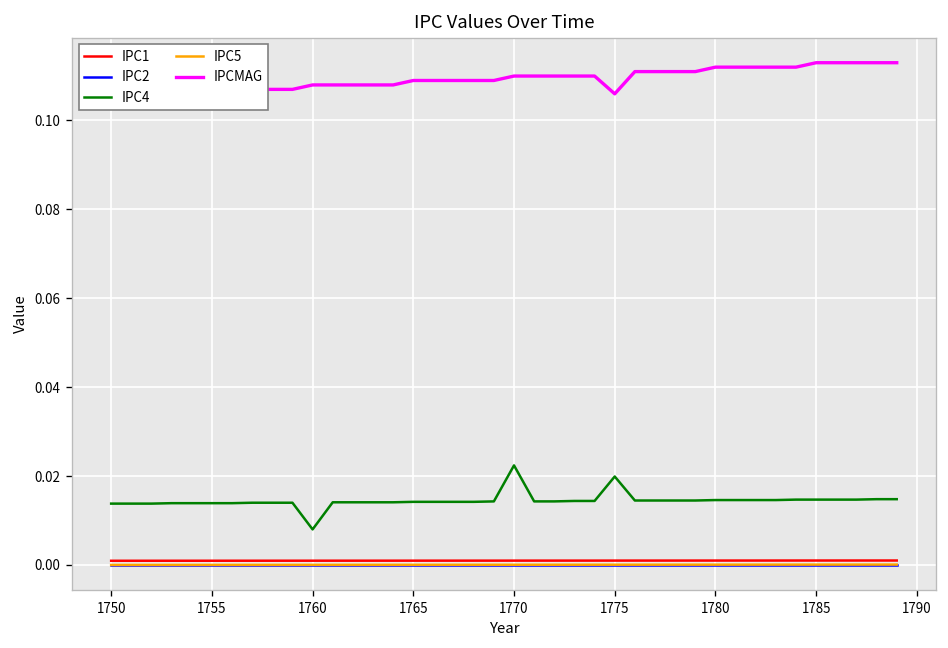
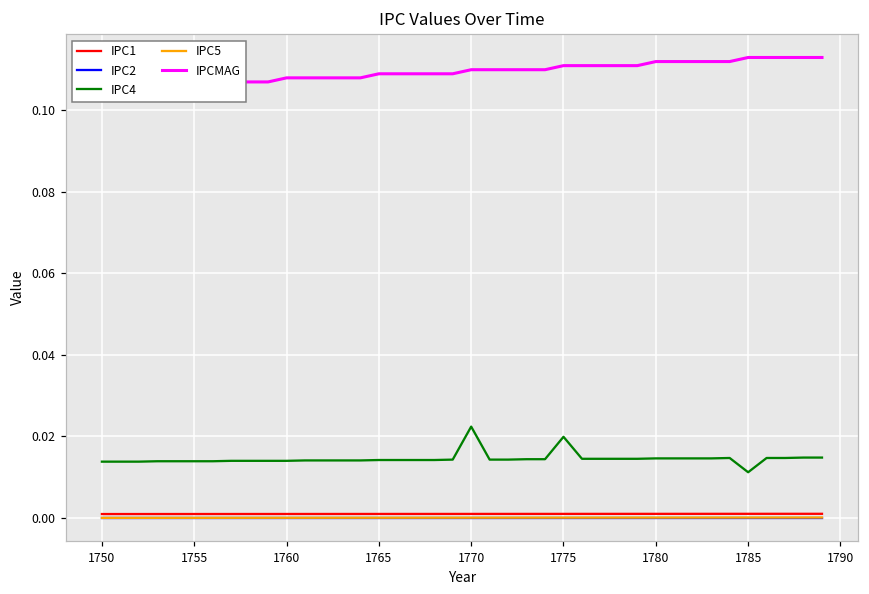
  {
    "IPC1": {
      "1750": 0.001,
      "1755": 0.001,
      "1760": 0.001,
      "1765": 0.001,
      "1770": 0.001,
      "1775": 0.001,
      "1780": 0.001,
      "1785": 0.001
    },
    "IPC4": {
      "1750": 0.014,
      "1755": 0.014,
-     "1760": 0.008,
+     "1760": 0.014,
      "1765": 0.014,
      "1770": 0.022,
      "1775": 0.020,
      "1780": 0.015,
-     "1785": 0.015
+     "1785": 0.011
    },
    "IPCMAG": {
      "1760": 0.108,
      "1765": 0.109,
      "1770": 0.110,
-     "1775": 0.106,
+     "1775": 0.111,
      "1780": 0.112,
      "1785": 0.113
    }
  }
